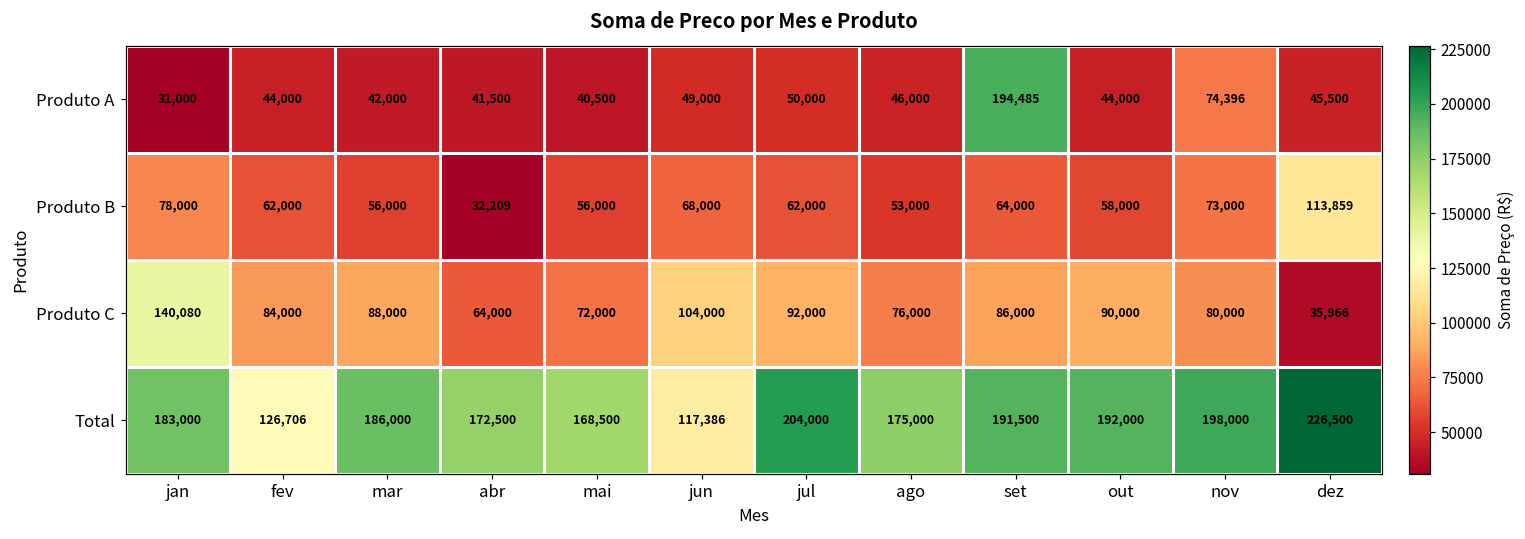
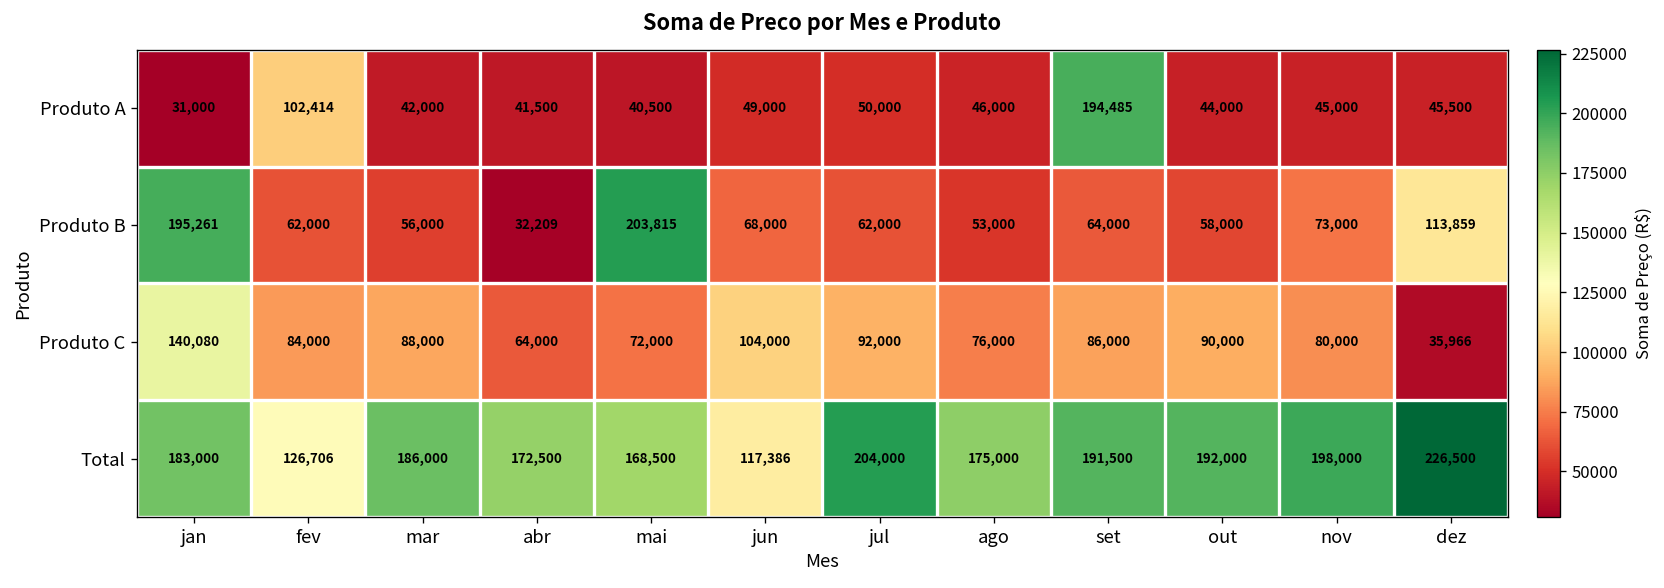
  {
    "Produto A": {
      "jan": "31,000",
-     "fev": "44,000",
+     "fev": "102,414",
      "mar": "42,000",
      "abr": "41,500",
      "mai": "40,500",
      "jun": "49,000",
      "jul": "50,000",
      "ago": "46,000",
      "set": "194,485",
      "out": "44,000",
-     "nov": "74,396",
+     "nov": "45,000",
      "dez": "45,500"
    },
    "Produto B": {
-     "jan": "78,000",
+     "jan": "195,261",
      "fev": "62,000",
      "mar": "56,000",
      "abr": "32,209",
-     "mai": "56,000",
+     "mai": "203,815",
      "jun": "68,000",
      "jul": "62,000",
      "ago": "53,000",
      "set": "64,000",
      "out": "58,000",
      "nov": "73,000",
      "dez": "113,859"
    },
    "Produto C": {
      "jan": "140,080",
      "fev": "84,000",
      "mar": "88,000",
      "abr": "64,000",
      "mai": "72,000",
      "jun": "104,000",
      "jul": "92,000",
      "ago": "76,000",
      "set": "86,000",
      "out": "90,000",
      "nov": "80,000",
      "dez": "35,966"
    },
    "Total": {
      "jan": "183,000",
      "fev": "126,706",
      "mar": "186,000",
      "abr": "172,500",
      "mai": "168,500",
      "jun": "117,386",
      "jul": "204,000",
      "ago": "175,000",
      "set": "191,500",
      "out": "192,000",
      "nov": "198,000",
      "dez": "226,500"
    }
  }
